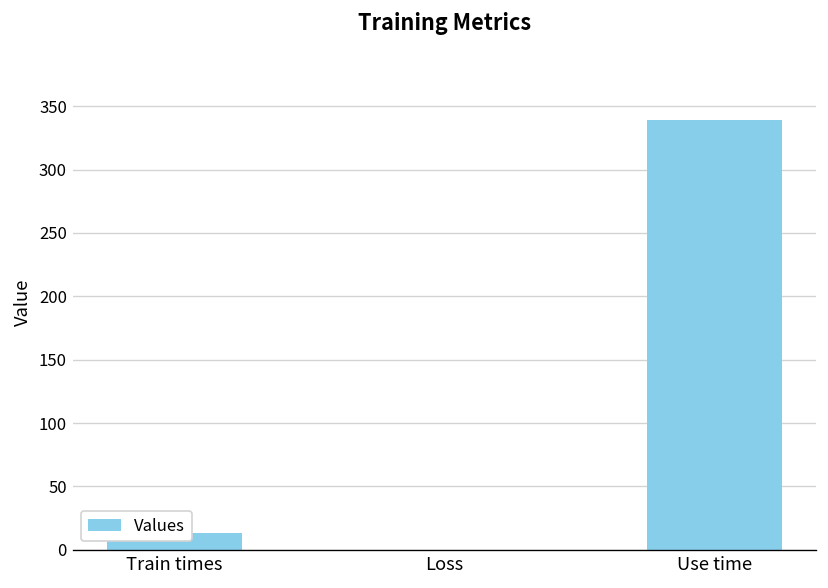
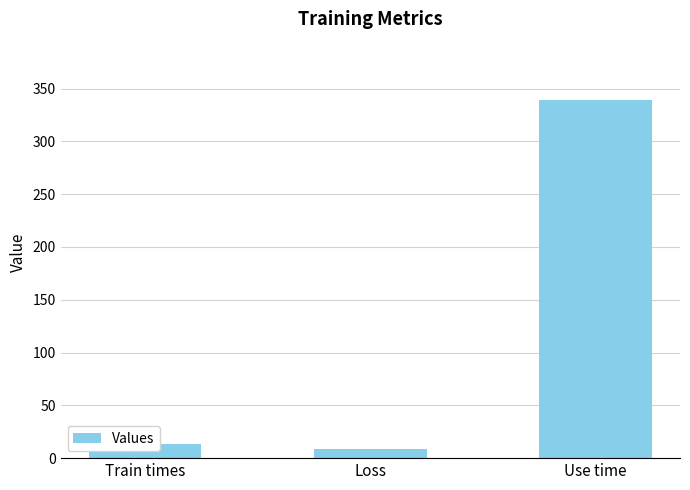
  {
-   "Loss": 0,
+   "Loss": 8,
    "Use time": 340
  }
